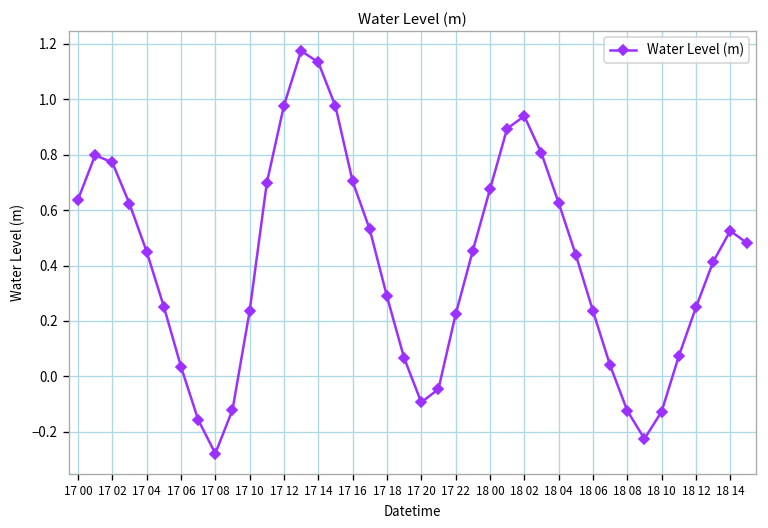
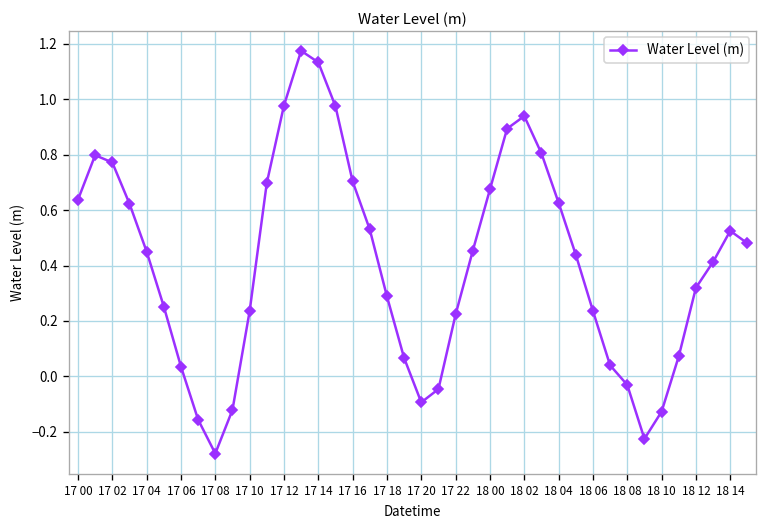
  {
    "17 00": 0.64,
    "17 02": 0.77,
    "17 04": 0.45,
    "17 06": 0.04,
    "17 08": -0.28,
    "17 10": 0.24,
    "17 12": 0.98,
    "17 14": 1.13,
    "17 16": 0.70,
    "17 18": 0.29,
    "17 20": -0.09,
    "17 22": 0.22,
    "18 00": 0.67,
    "18 02": 0.94,
    "18 04": 0.63,
    "18 06": 0.24,
-   "18 08": -0.12,
+   "18 08": -0.03,
    "18 10": -0.13,
-   "18 12": 0.25,
+   "18 12": 0.32,
    "18 14": 0.53
  }
